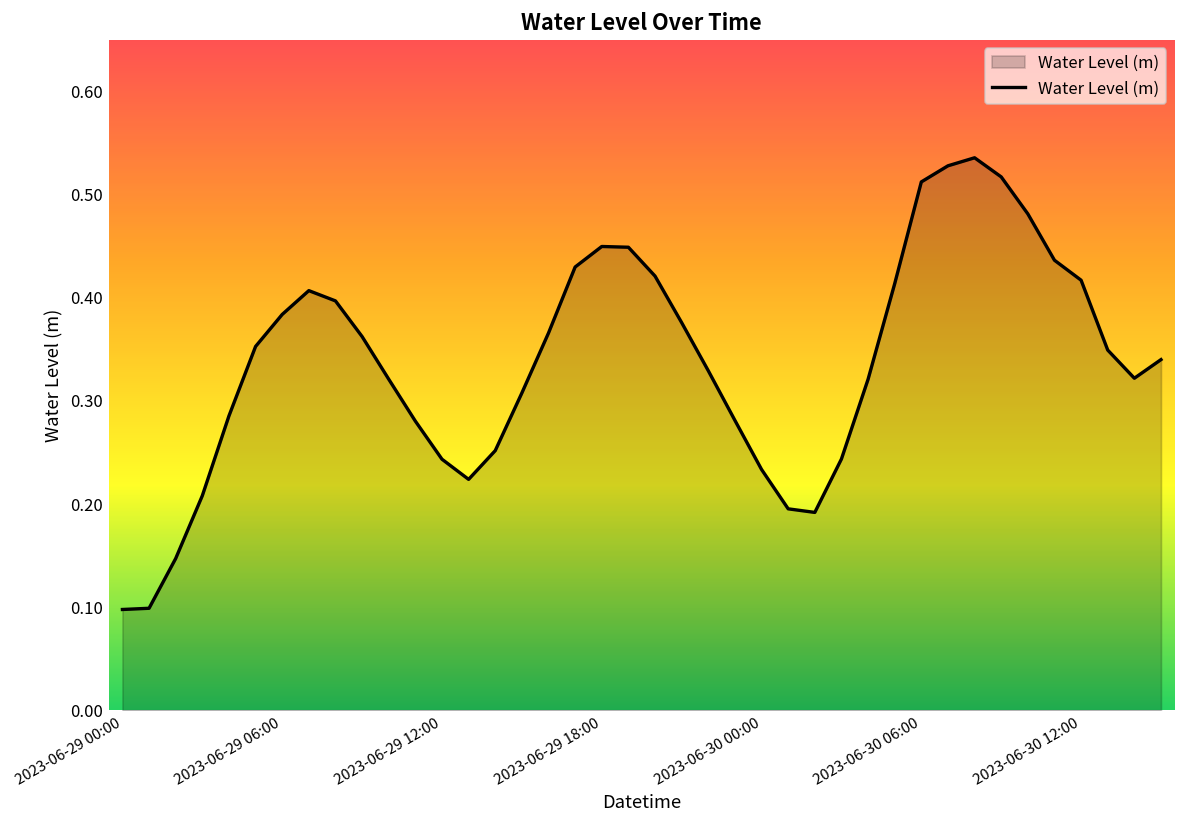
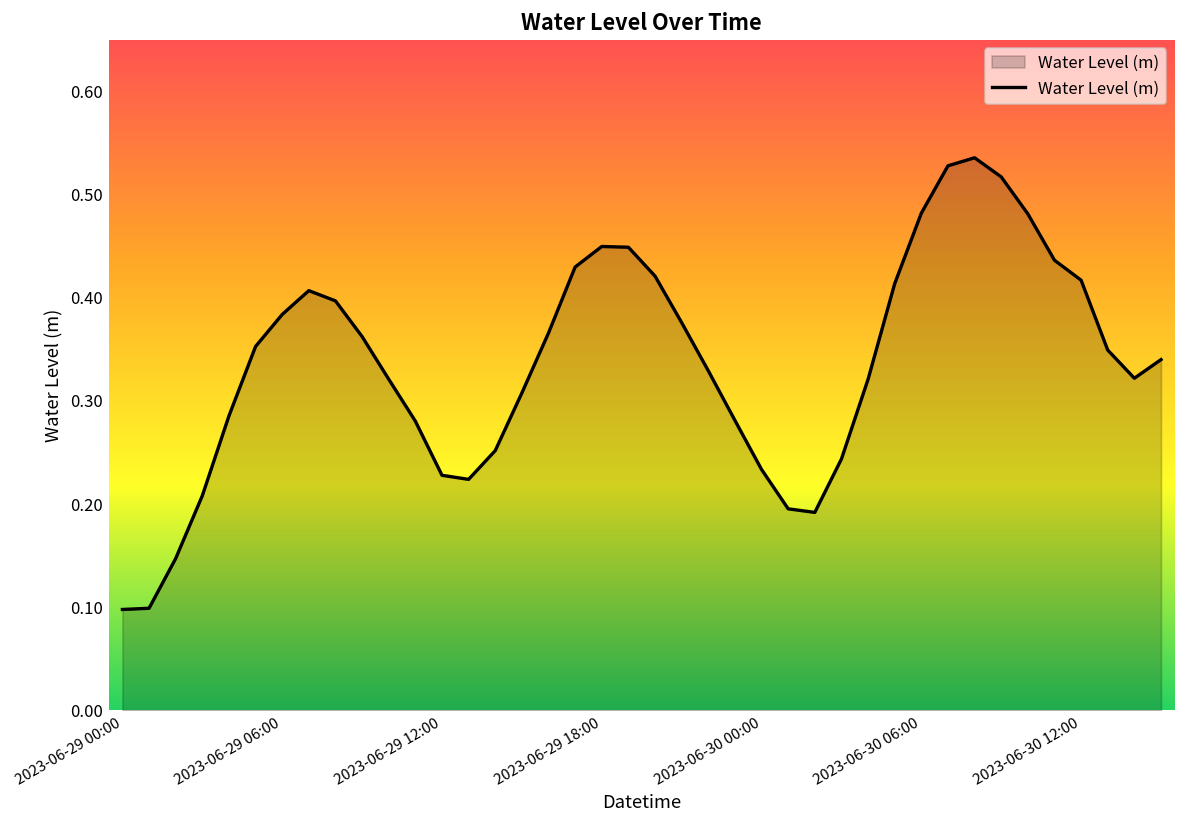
  {
    "2023-06-29 00:00": 0.10,
    "2023-06-29 06:00": 0.38,
-   "2023-06-29 12:00": 0.24,
+   "2023-06-29 12:00": 0.23,
    "2023-06-29 18:00": 0.45,
    "2023-06-30 00:00": 0.23,
-   "2023-06-30 06:00": 0.51,
+   "2023-06-30 06:00": 0.48,
    "2023-06-30 12:00": 0.42
  }
